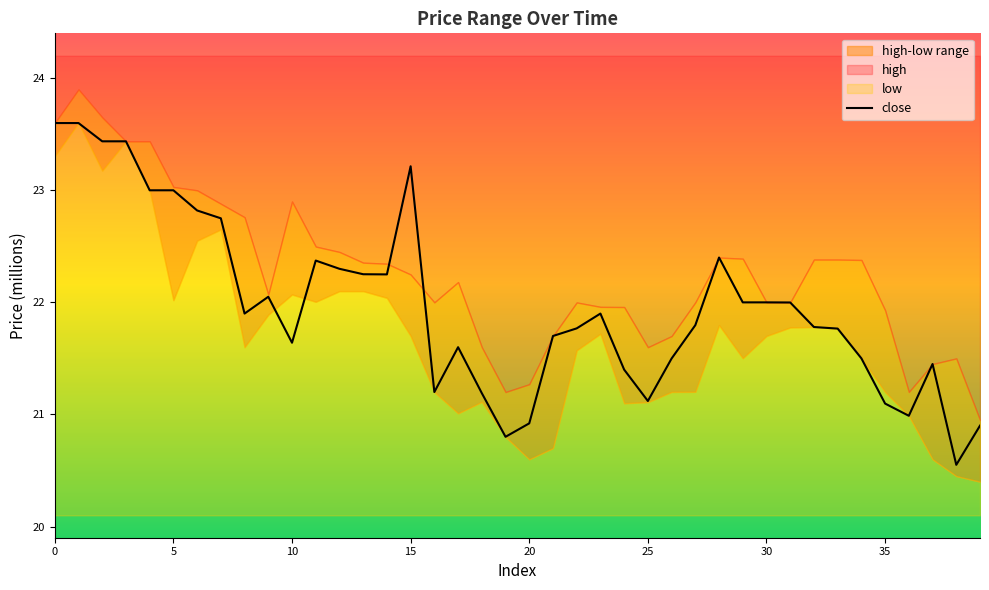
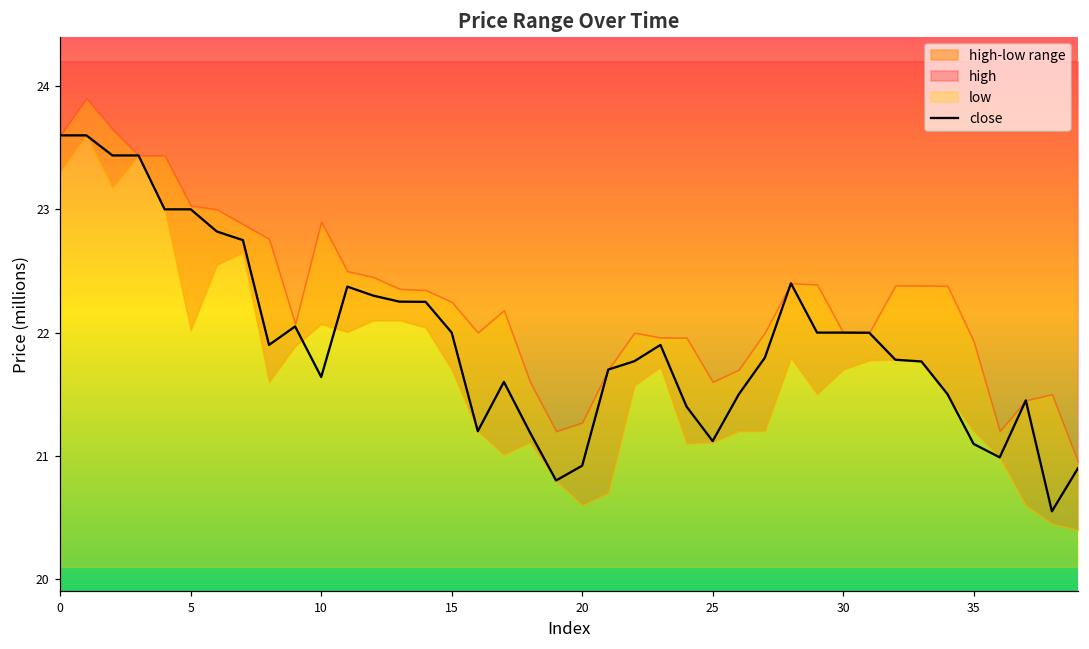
  {
    "close": {
      "5": 23.00,
      "10": 21.64,
-     "15": 23.21,
+     "15": 22.00,
      "20": 20.92,
      "35": 21.10
    },
    "high-low range": {
      "5": 1.01,
      "10": 0.83,
      "15": 0.55,
      "20": 0.67,
      "25": 0.49,
      "35": 0.73
    },
    "high": {
      "0": 0.60,
      "5": 1.17,
      "10": 1.30,
      "15": 1.95,
      "20": 2.93,
      "25": 2.60,
      "30": 2.20
    },
    "low": {
      "0": 23.31,
      "5": 22.02,
      "10": 22.07,
      "15": 21.70,
      "20": 20.60,
      "30": 21.70,
      "35": 21.20
    }
  }
